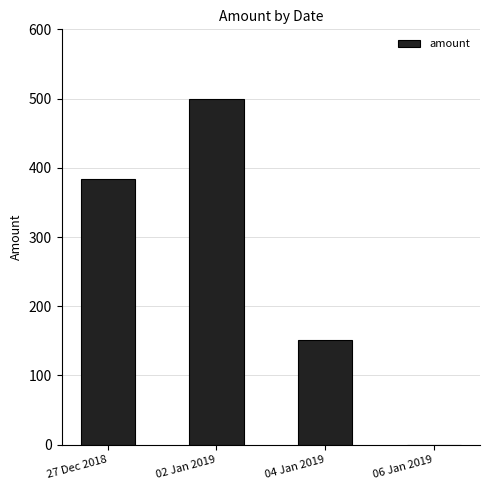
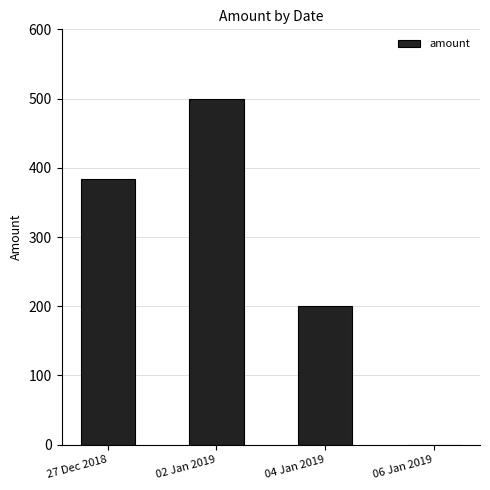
  {
    "27 Dec 2018": 380,
    "02 Jan 2019": 500,
-   "04 Jan 2019": 150,
+   "04 Jan 2019": 200,
    "06 Jan 2019": 0
  }
